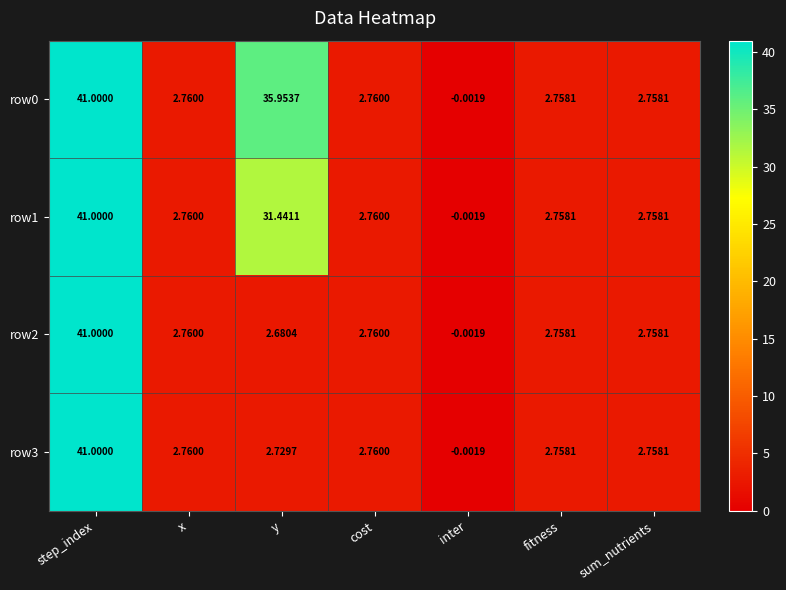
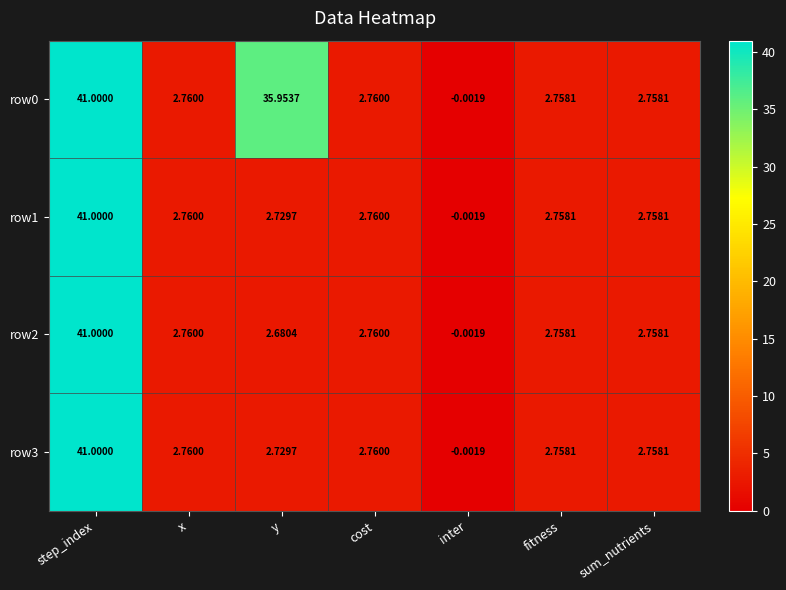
  {
    "row0": {
      "step_index": 41.0000,
      "x": 2.7600,
      "y": 35.9537,
      "cost": 2.7600,
      "inter": -0.0019,
      "fitness": 2.7581,
      "sum_nutrients": 2.7581
    },
    "row1": {
      "step_index": 41.0000,
      "x": 2.7600,
-     "y": 31.4411,
+     "y": 2.7297,
      "cost": 2.7600,
      "inter": -0.0019,
      "fitness": 2.7581,
      "sum_nutrients": 2.7581
    },
    "row2": {
      "step_index": 41.0000,
      "x": 2.7600,
      "y": 2.6804,
      "cost": 2.7600,
      "inter": -0.0019,
      "fitness": 2.7581,
      "sum_nutrients": 2.7581
    },
    "row3": {
      "step_index": 41.0000,
      "x": 2.7600,
      "y": 2.7297,
      "cost": 2.7600,
      "inter": -0.0019,
      "fitness": 2.7581,
      "sum_nutrients": 2.7581
    }
  }
